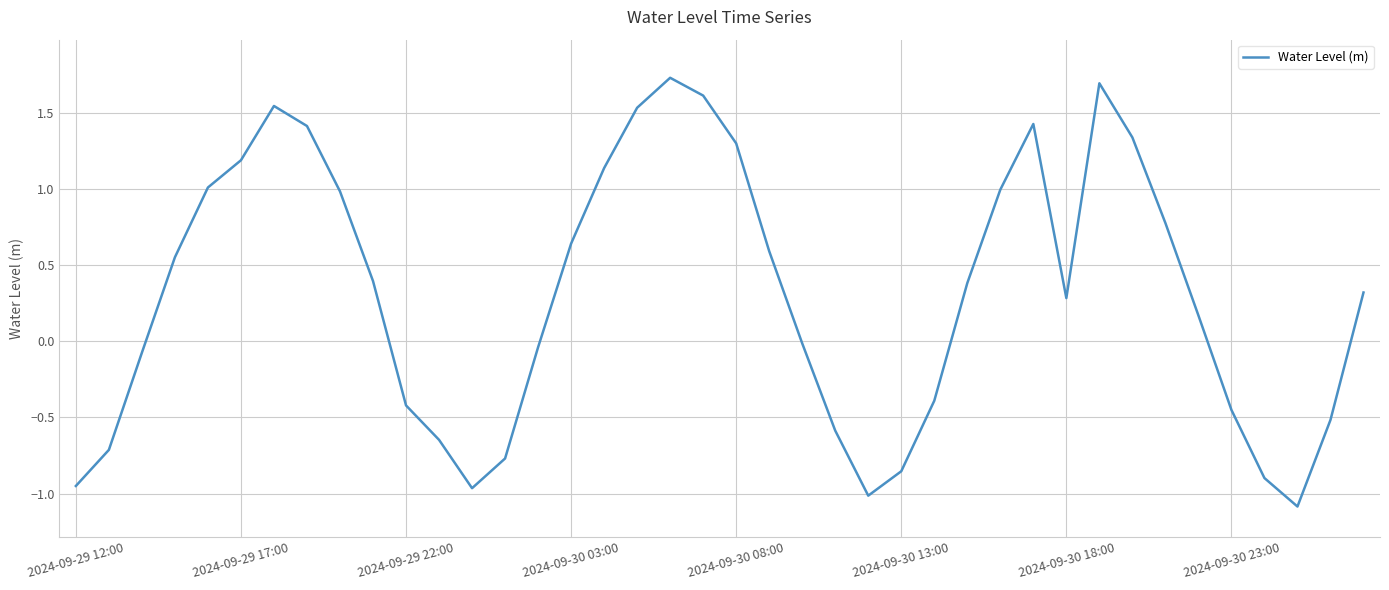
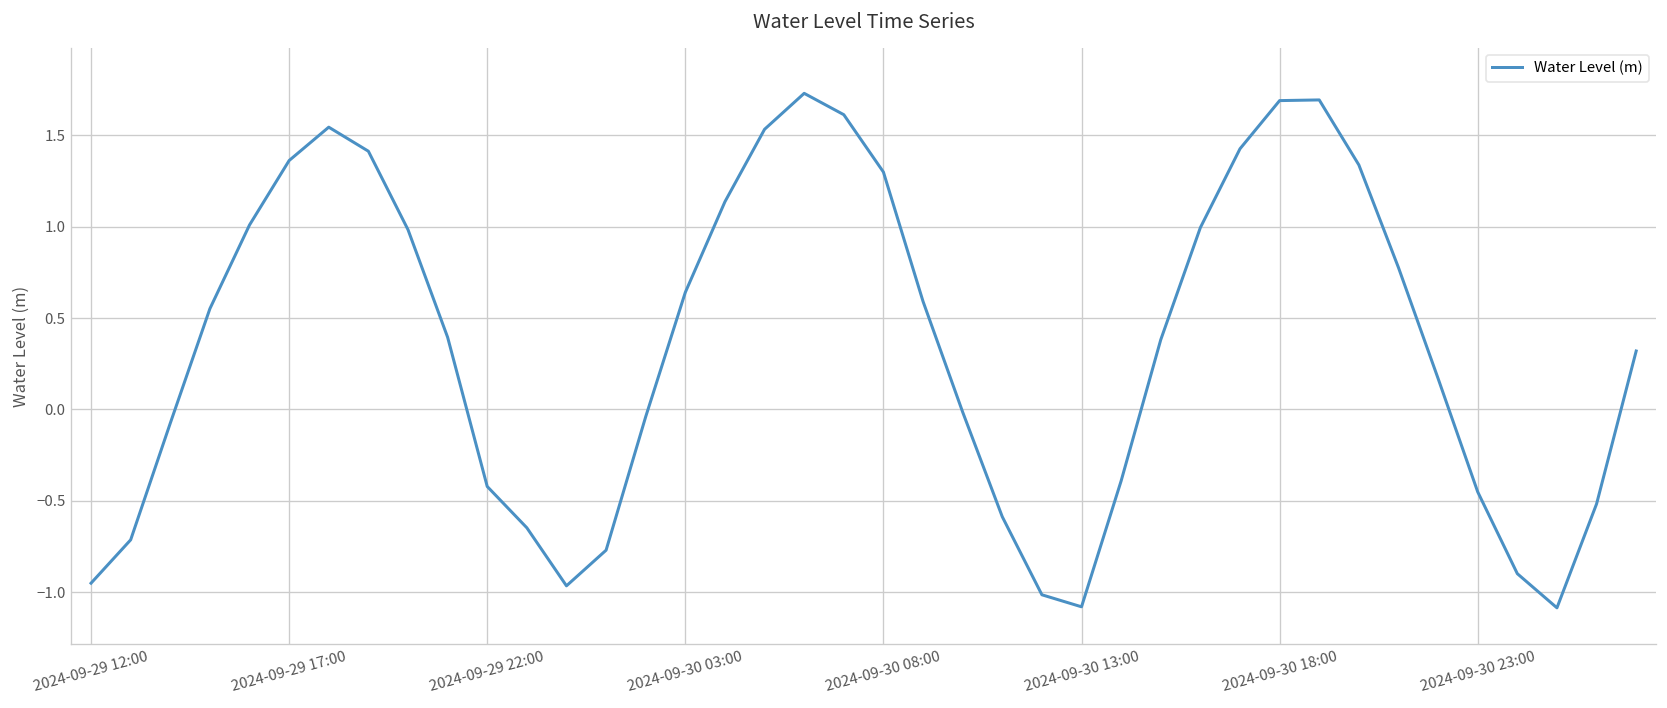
  {
    "2024-09-29 12:00": -0.95,
-   "2024-09-29 17:00": 1.19,
+   "2024-09-29 17:00": 1.36,
    "2024-09-29 22:00": -0.42,
    "2024-09-30 03:00": 0.64,
    "2024-09-30 08:00": 1.30,
-   "2024-09-30 13:00": -0.85,
-   "2024-09-30 18:00": 0.28,
+   "2024-09-30 13:00": -1.08,
+   "2024-09-30 18:00": 1.69,
    "2024-09-30 23:00": -0.45
  }
